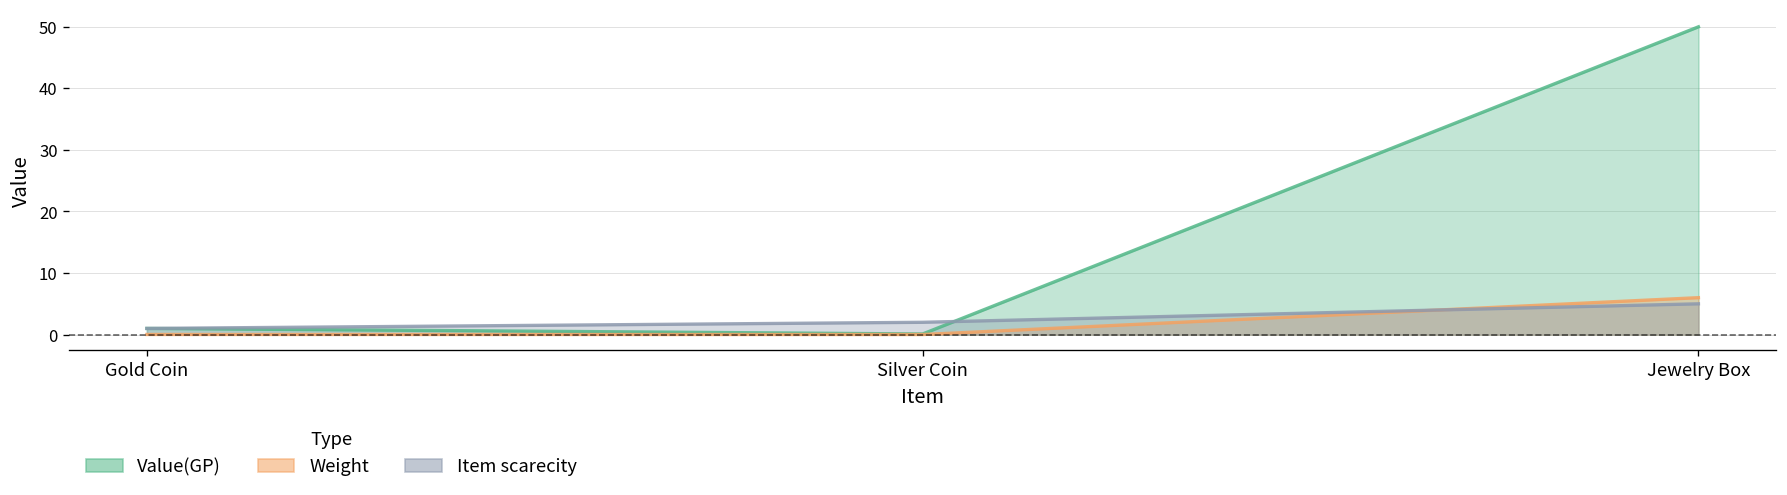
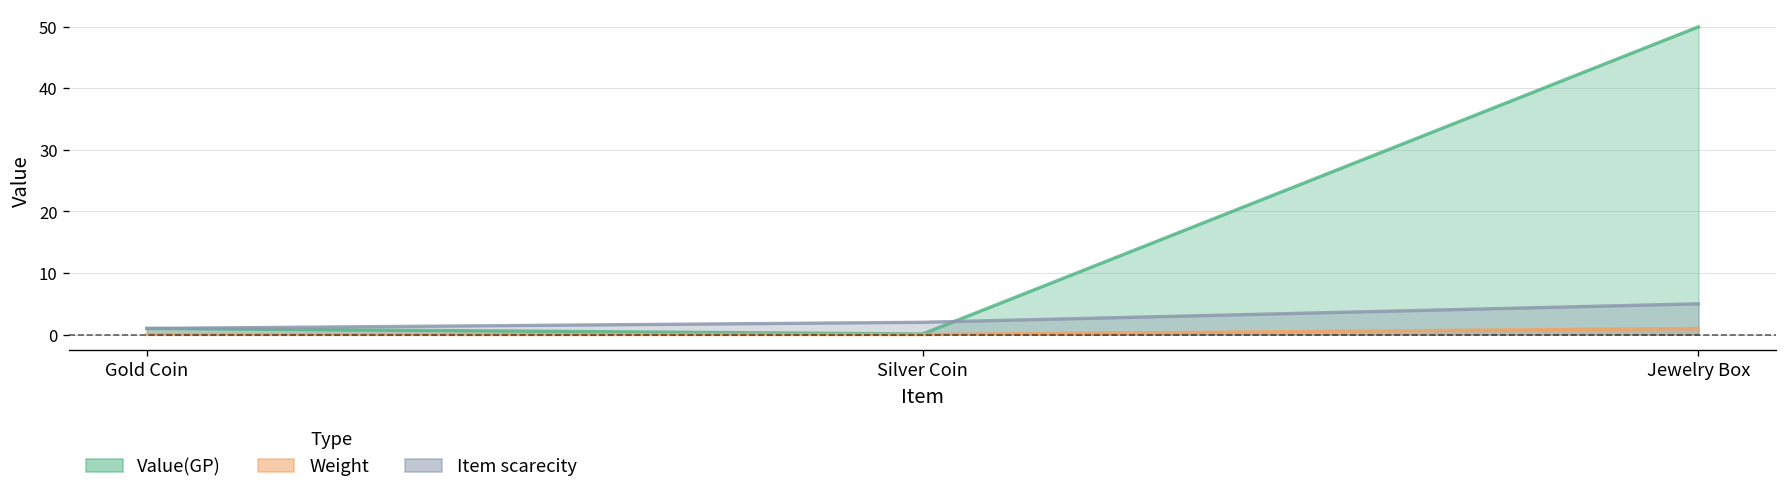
  {
    "Weight": {
      "Gold Coin": 0,
-     "Jewelry Box": 6
+     "Jewelry Box": 1
    }
  }
